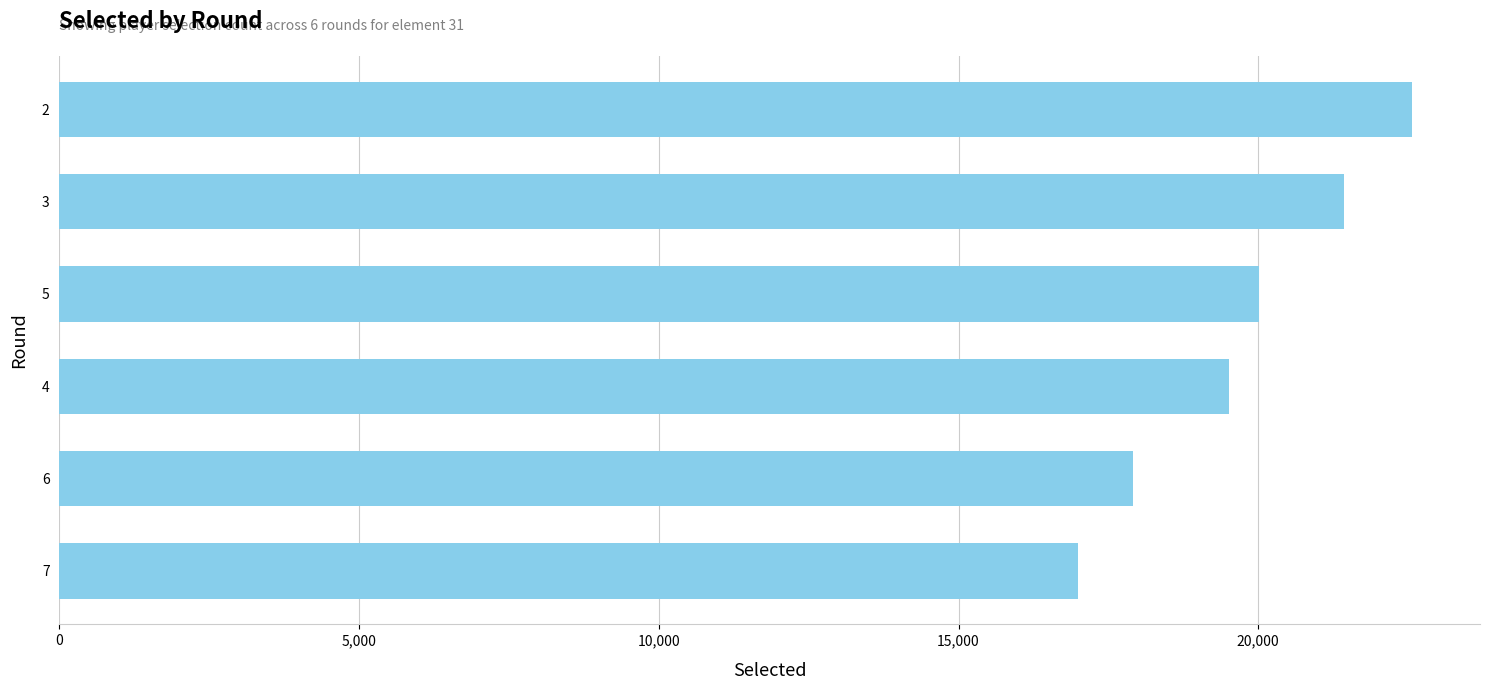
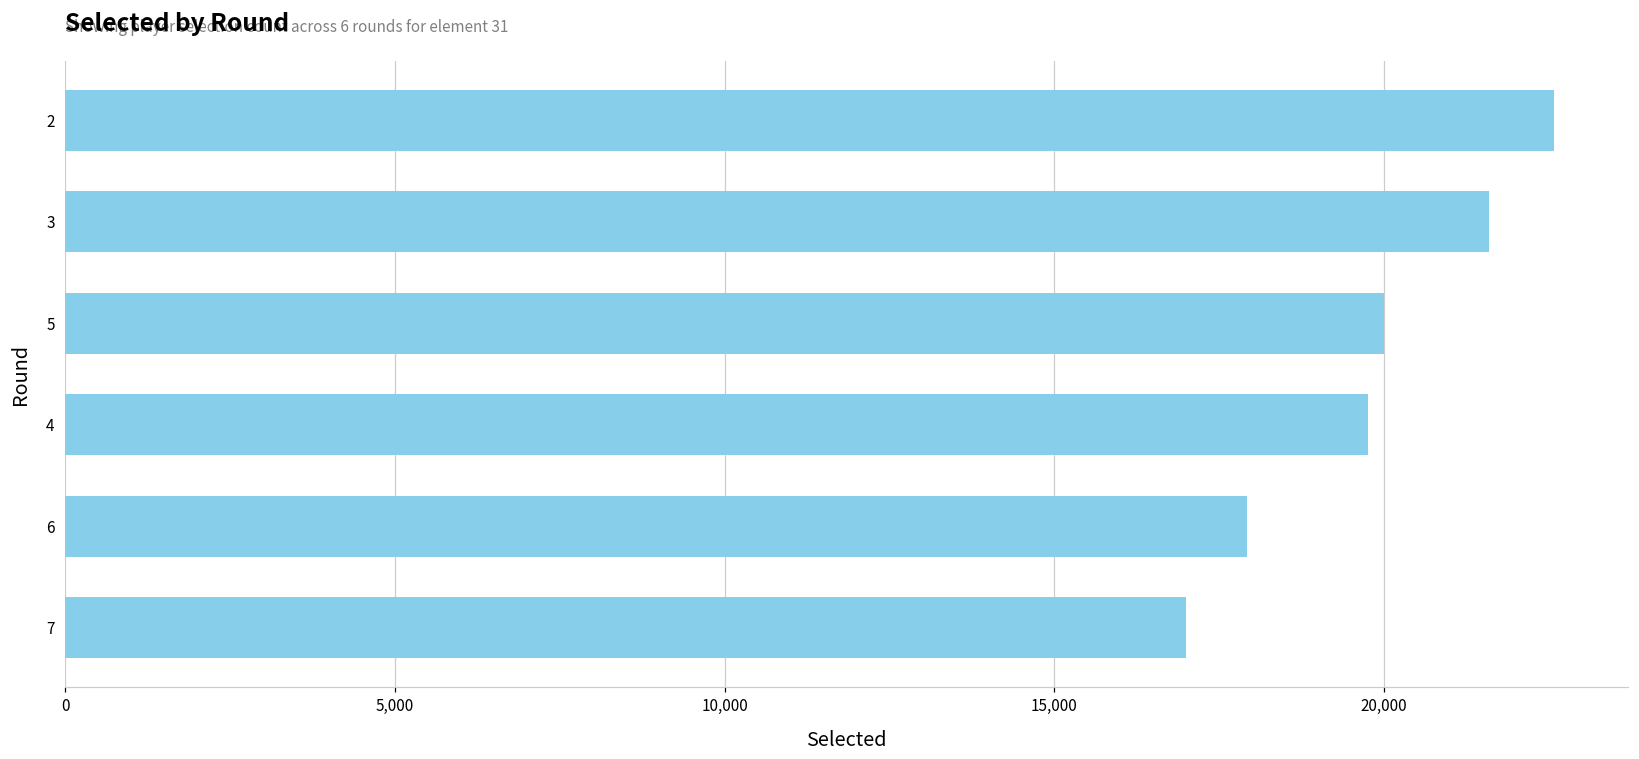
  {
    "2": "22,600",
-   "3": "21,400",
+   "3": "21,600",
    "5": "20,000",
-   "4": "19,500",
+   "4": "19,800",
    "6": "17,900",
    "7": "17,000"
  }
